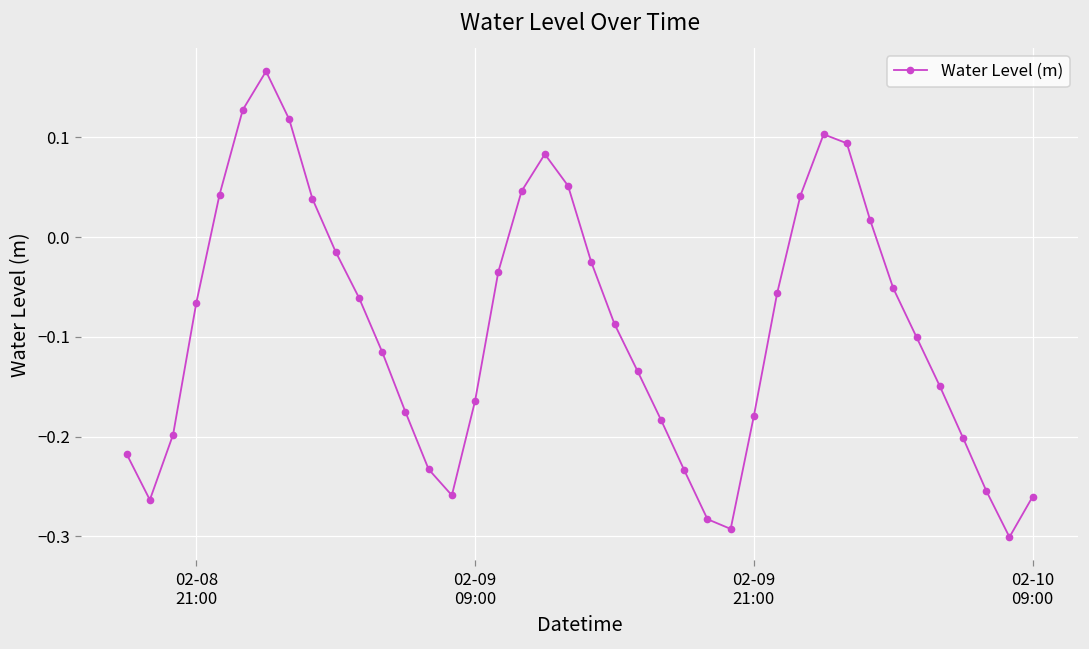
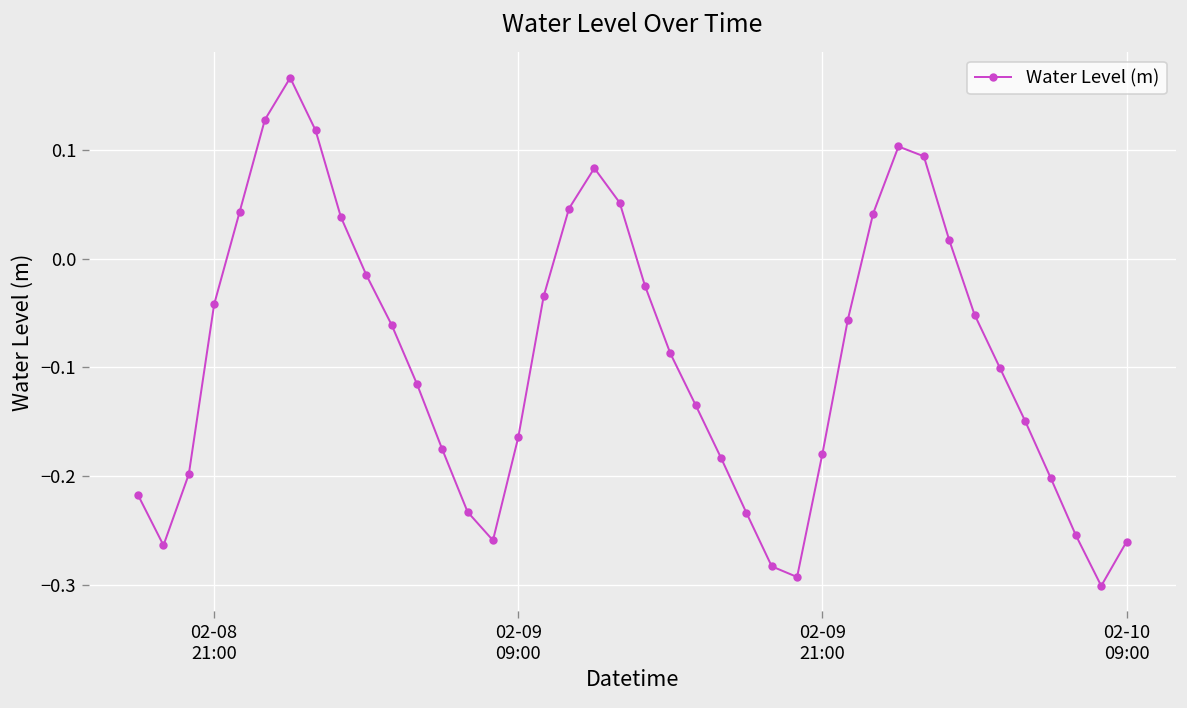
  {
-   "02-08 21:00": -0.07,
+   "02-08 21:00": -0.04,
    "02-09 09:00": -0.16,
    "02-09 21:00": -0.18,
    "02-10 09:00": -0.26
  }
